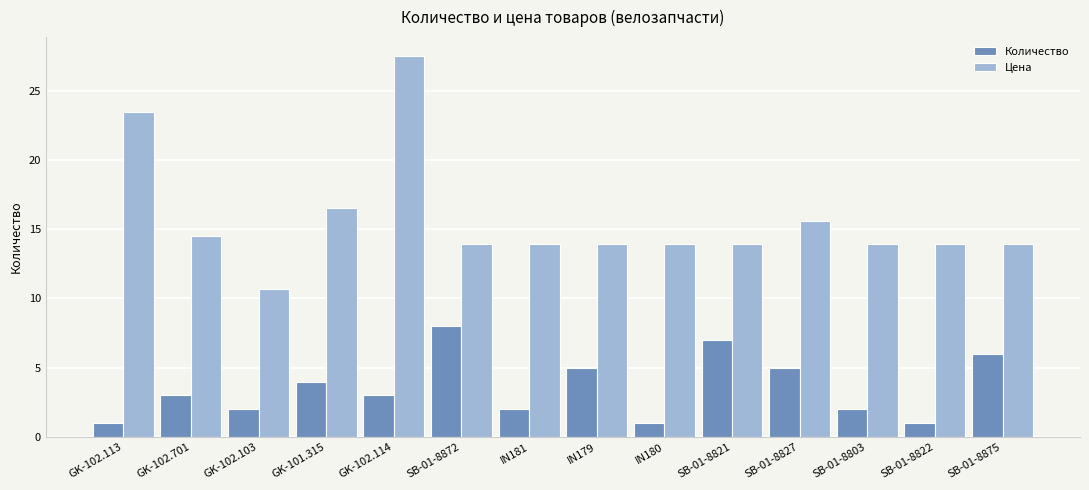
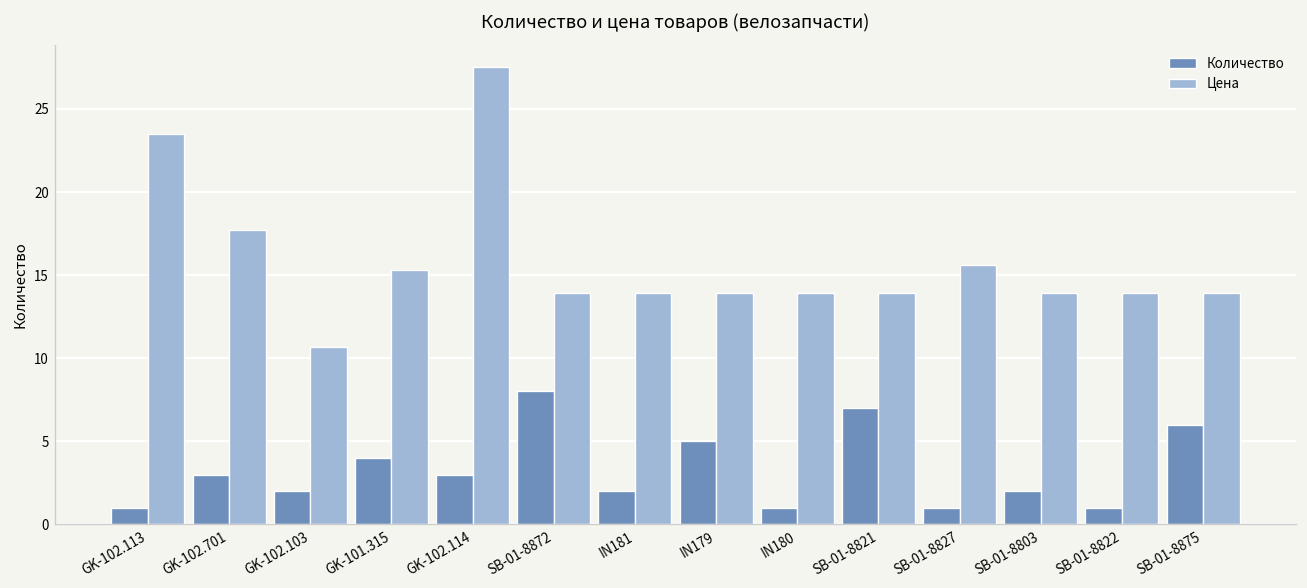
  {
    "Количество": {
      "GK-102.113": 1,
      "GK-102.701": 3,
      "GK-102.103": 2,
      "GK-101.315": 4,
      "GK-102.114": 3,
      "SB-01-8872": 8,
      "IN181": 2,
      "IN179": 5,
      "IN180": 1,
      "SB-01-8821": 7,
-     "SB-01-8827": 5,
+     "SB-01-8827": 1,
      "SB-01-8803": 2,
      "SB-01-8822": 1,
      "SB-01-8875": 6
    },
    "Цена": {
      "GK-102.113": 23.5,
-     "GK-102.701": 14.5,
+     "GK-102.701": 17.7,
      "GK-102.103": 10.7,
-     "GK-101.315": 16.5,
+     "GK-101.315": 15.3,
      "GK-102.114": 27.5,
      "SB-01-8872": 13.9,
      "IN181": 13.9,
      "IN179": 13.9,
      "IN180": 13.9,
      "SB-01-8821": 13.9,
      "SB-01-8827": 15.6,
      "SB-01-8803": 13.9,
      "SB-01-8822": 13.9,
      "SB-01-8875": 13.9
    }
  }
